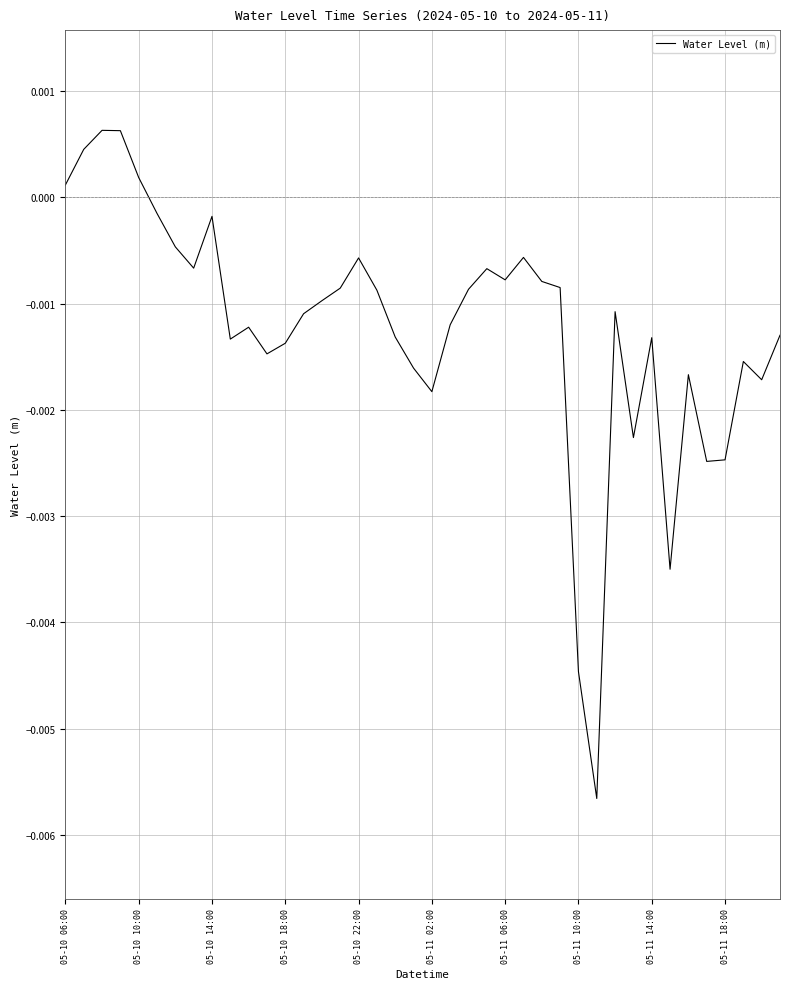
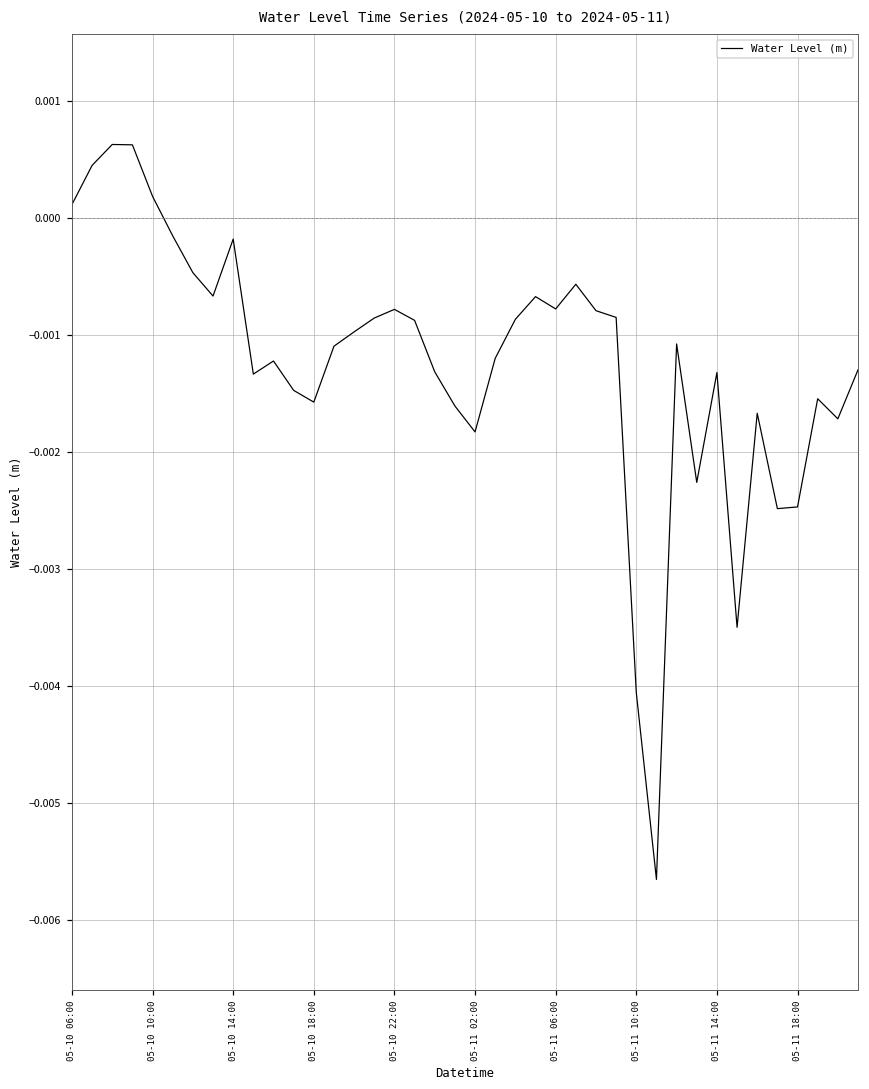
  {
    "05-10 06:00": 0.00012,
    "05-10 10:00": 0.00019,
    "05-10 14:00": -0.00018,
-   "05-10 18:00": -0.00137,
-   "05-10 22:00": -0.00057,
+   "05-10 18:00": -0.00157,
+   "05-10 22:00": -0.00078,
    "05-11 02:00": -0.00183,
    "05-11 06:00": -0.00078,
-   "05-11 10:00": -0.00446,
+   "05-11 10:00": -0.00406,
    "05-11 14:00": -0.00132,
    "05-11 18:00": -0.00247
  }
